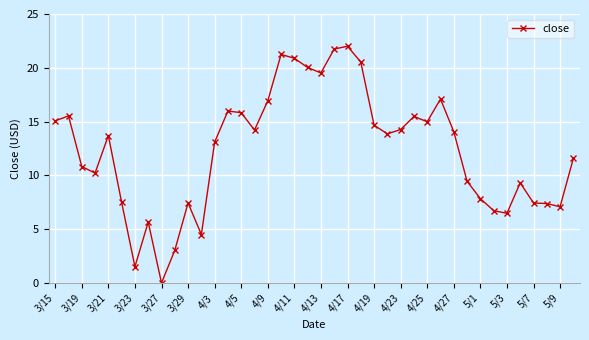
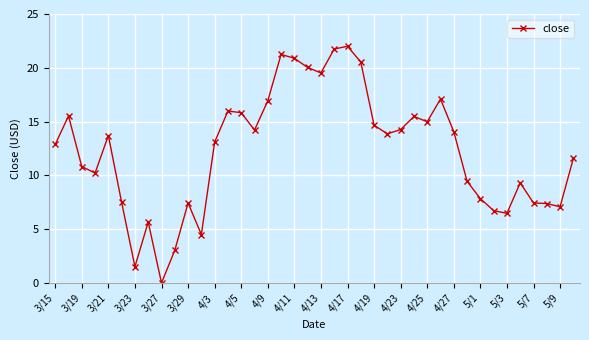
  {
-   "3/15": 15.1,
+   "3/15": 12.9,
    "3/19": 10.8,
    "3/21": 13.7,
    "3/23": 1.5,
    "3/27": 0.0,
    "3/29": 7.4,
    "4/3": 13.1,
    "4/5": 15.8,
    "4/9": 16.9,
    "4/11": 20.9,
    "4/13": 19.5,
    "4/17": 22.0,
    "4/19": 14.7,
    "4/23": 14.3,
    "4/25": 15.0,
    "4/27": 14.1,
    "5/1": 7.8,
    "5/3": 6.5,
    "5/7": 7.4,
    "5/9": 7.1
  }
